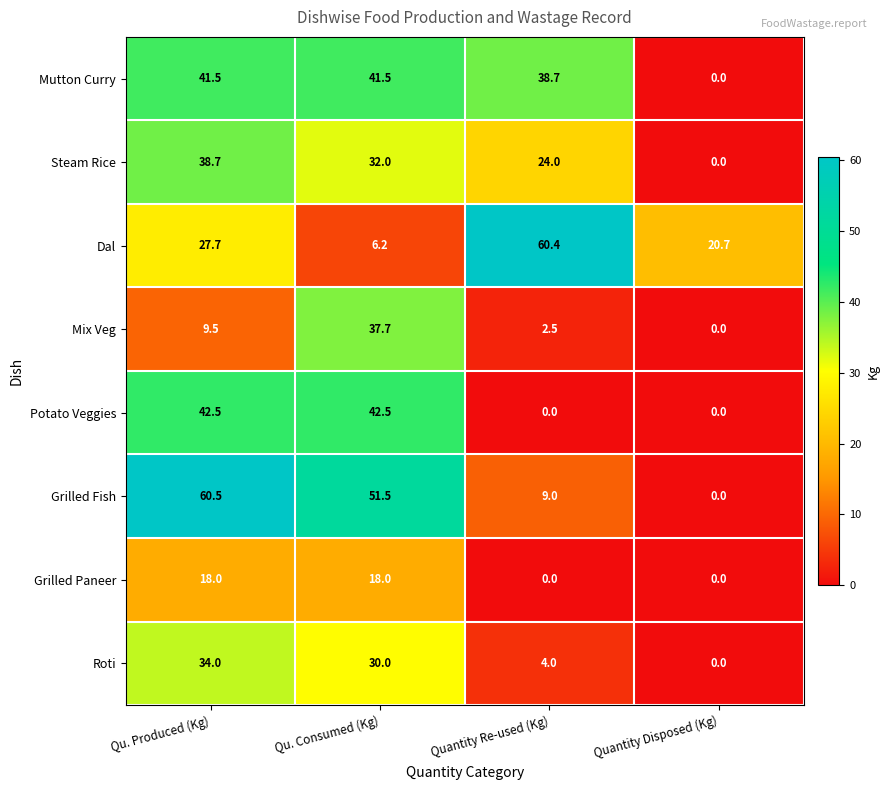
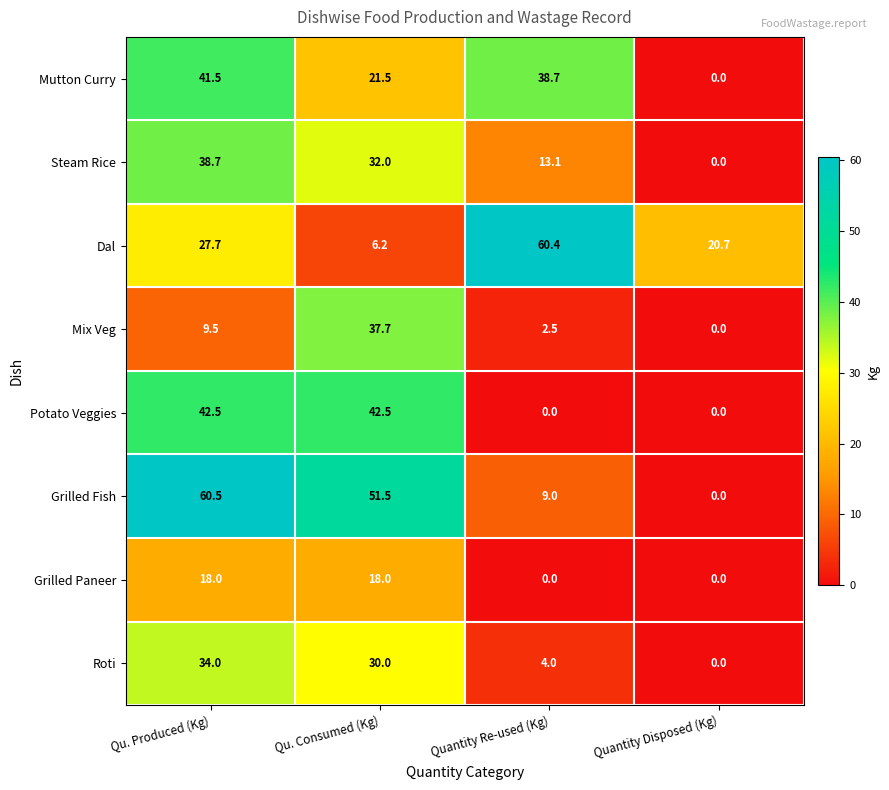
  {
    "Mutton Curry": {
      "Qu. Produced (Kg)": 41.5,
-     "Qu. Consumed (Kg)": 41.5,
+     "Qu. Consumed (Kg)": 21.5,
      "Quantity Re-used (Kg)": 38.7,
      "Quantity Disposed (Kg)": 0.0
    },
    "Steam Rice": {
      "Qu. Produced (Kg)": 38.7,
      "Qu. Consumed (Kg)": 32.0,
-     "Quantity Re-used (Kg)": 24.0,
+     "Quantity Re-used (Kg)": 13.1,
      "Quantity Disposed (Kg)": 0.0
    },
    "Dal": {
      "Qu. Produced (Kg)": 27.7,
      "Qu. Consumed (Kg)": 6.2,
      "Quantity Re-used (Kg)": 60.4,
      "Quantity Disposed (Kg)": 20.7
    },
    "Mix Veg": {
      "Qu. Produced (Kg)": 9.5,
      "Qu. Consumed (Kg)": 37.7,
      "Quantity Re-used (Kg)": 2.5,
      "Quantity Disposed (Kg)": 0.0
    },
    "Potato Veggies": {
      "Qu. Produced (Kg)": 42.5,
      "Qu. Consumed (Kg)": 42.5,
      "Quantity Re-used (Kg)": 0.0,
      "Quantity Disposed (Kg)": 0.0
    },
    "Grilled Fish": {
      "Qu. Produced (Kg)": 60.5,
      "Qu. Consumed (Kg)": 51.5,
      "Quantity Re-used (Kg)": 9.0,
      "Quantity Disposed (Kg)": 0.0
    },
    "Grilled Paneer": {
      "Qu. Produced (Kg)": 18.0,
      "Qu. Consumed (Kg)": 18.0,
      "Quantity Re-used (Kg)": 0.0,
      "Quantity Disposed (Kg)": 0.0
    },
    "Roti": {
      "Qu. Produced (Kg)": 34.0,
      "Qu. Consumed (Kg)": 30.0,
      "Quantity Re-used (Kg)": 4.0,
      "Quantity Disposed (Kg)": 0.0
    }
  }
